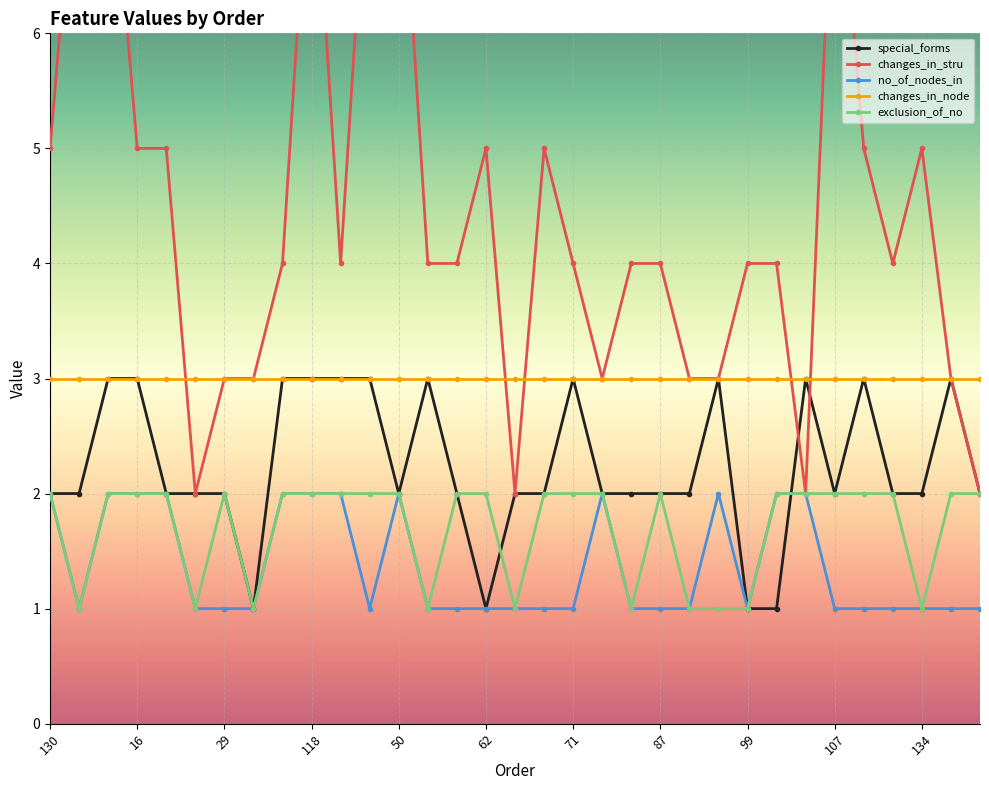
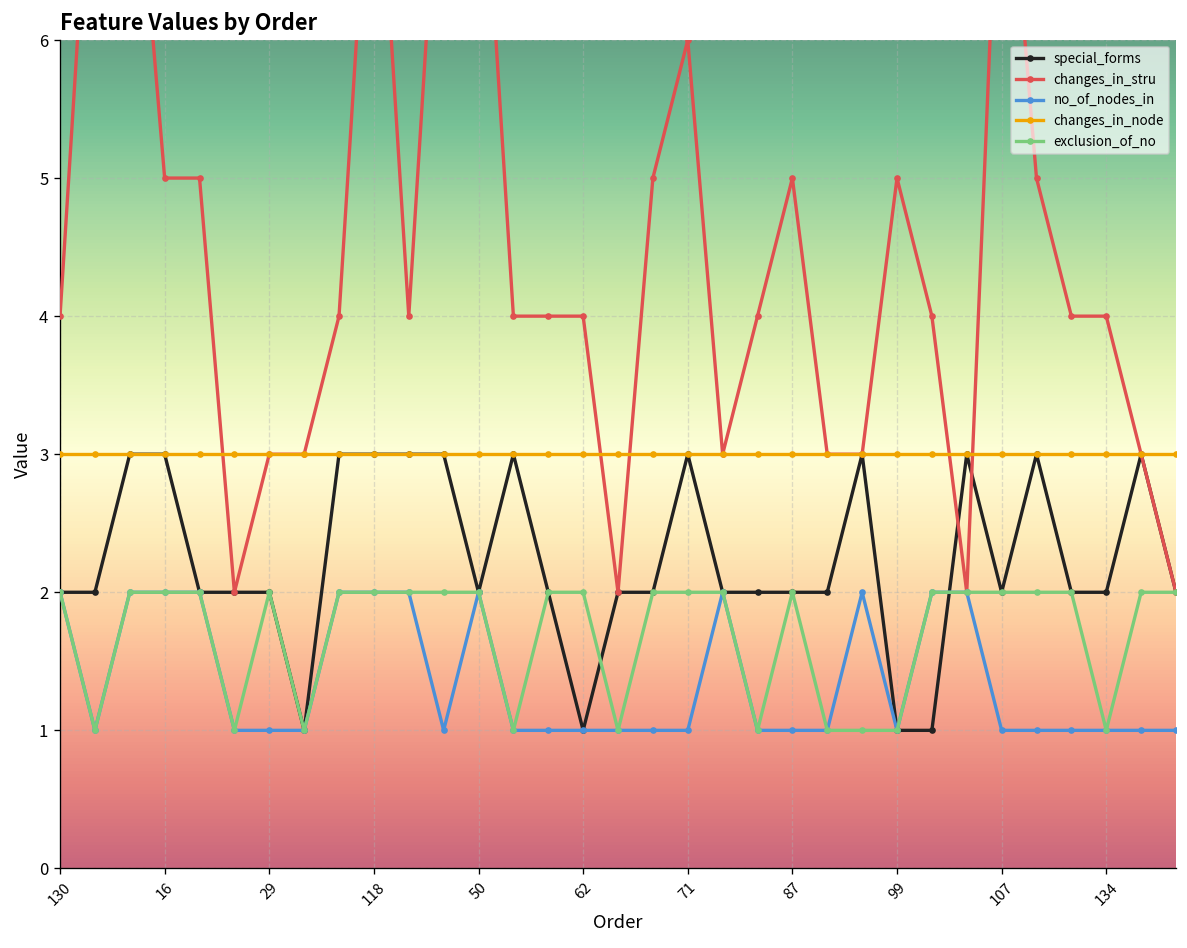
  {
    "special_forms": {
      "134": 2
    },
    "changes_in_stru": {
-     "130": 5,
-     "62": 5,
-     "71": 4,
-     "87": 4,
-     "99": 4,
-     "134": 5
+     "130": 4,
+     "62": 4,
+     "71": 6,
+     "87": 5,
+     "99": 5,
+     "134": 4
    },
    "no_of_nodes_in": {
      "71": 1,
      "87": 1,
      "107": 1
    },
    "changes_in_node": {
      "130": 3,
      "50": 3,
      "62": 3,
      "87": 3,
      "99": 3,
      "107": 3,
      "134": 3
    },
    "exclusion_of_no": {
      "62": 2,
      "71": 2
    }
  }
